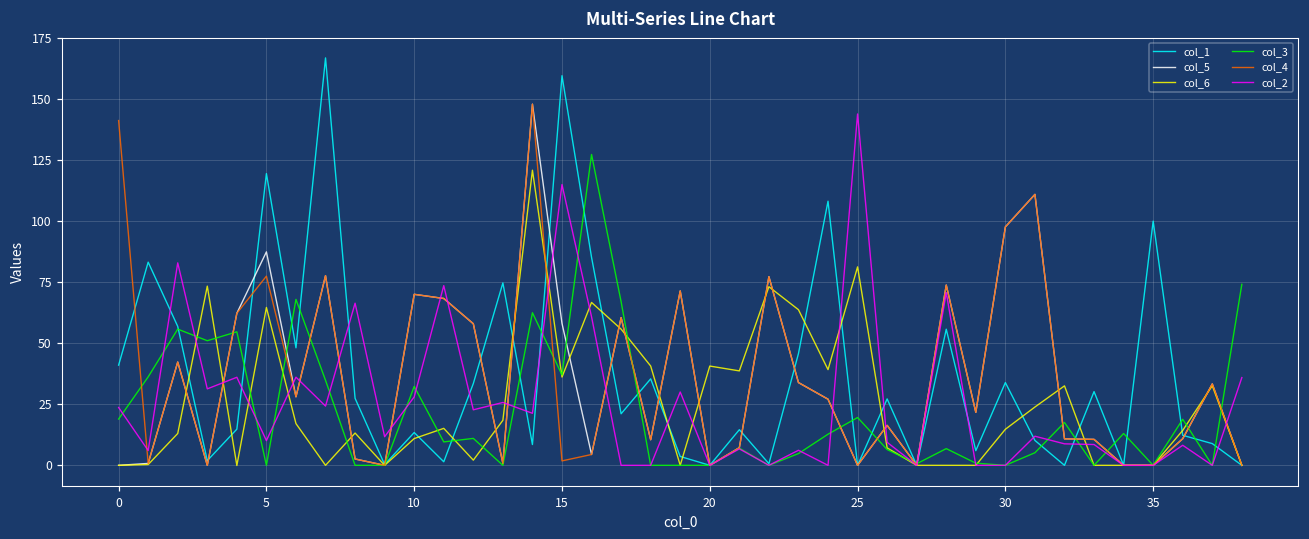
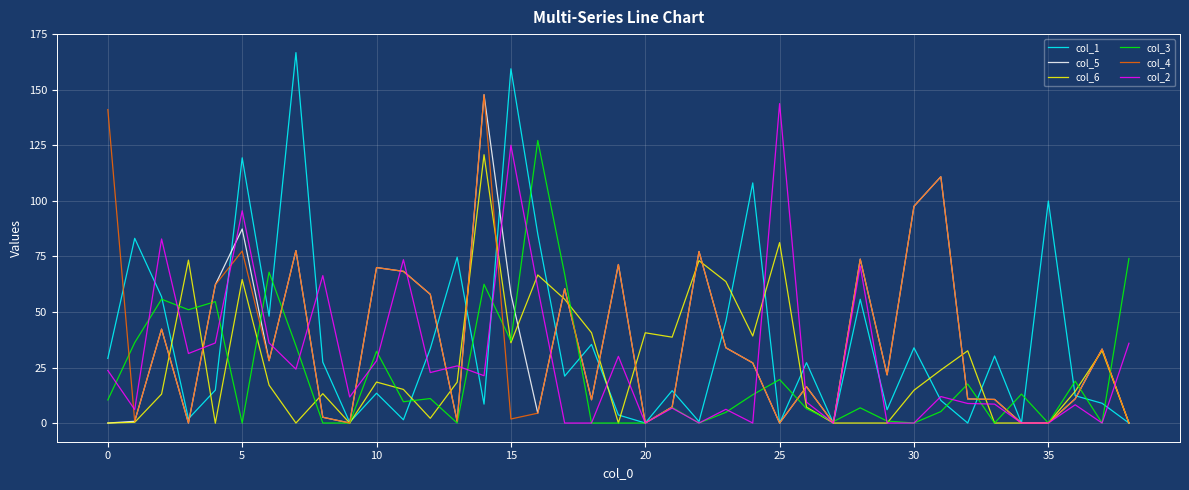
  {
    "col_1": {
-     "0": 41,
+     "0": 29,
      "5": 119,
      "10": 13,
      "15": 159,
      "30": 34,
      "35": 100
    },
    "col_5": {
      "5": 87,
      "15": 58
    },
    "col_6": {
      "5": 65,
-     "10": 11,
+     "10": 18,
      "20": 41,
      "25": 81,
      "30": 15
    },
    "col_3": {
-     "0": 19,
+     "0": 10,
      "5": 0,
      "10": 32,
      "25": 20
    },
    "col_4": {
      "0": 141,
      "5": 77,
      "15": 2
    },
    "col_2": {
      "0": 24,
-     "5": 10,
+     "5": 96,
      "10": 28,
-     "15": 115,
+     "15": 125,
      "25": 144
    }
  }
